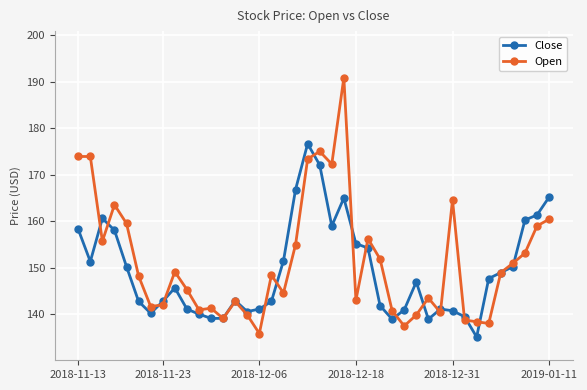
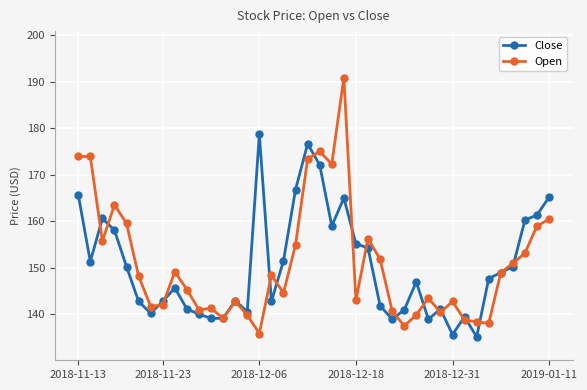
  {
    "Close": {
-     "2018-11-13": 158,
+     "2018-11-13": 166,
      "2018-11-23": 143,
-     "2018-12-06": 141,
+     "2018-12-06": 179,
      "2018-12-18": 155,
-     "2018-12-31": 141,
+     "2018-12-31": 136,
      "2019-01-11": 165
    },
    "Open": {
      "2018-11-13": 174,
      "2018-11-23": 142,
      "2018-12-06": 136,
      "2018-12-18": 143,
-     "2018-12-31": 165,
+     "2018-12-31": 143,
      "2019-01-11": 160
    }
  }
